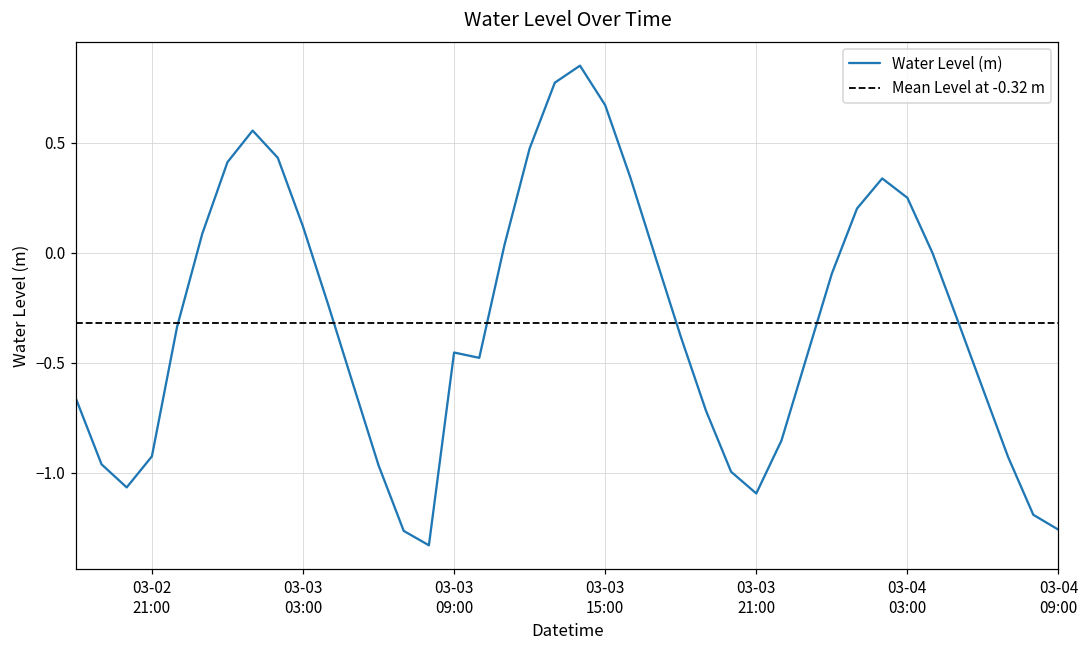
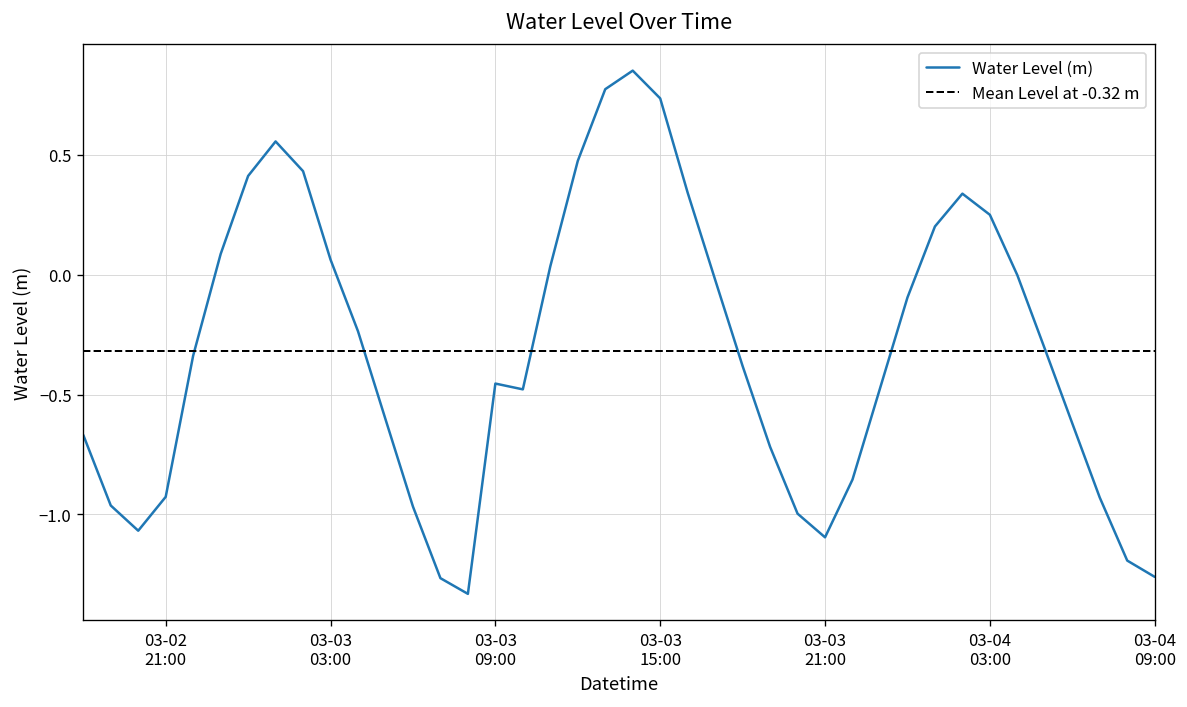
  {
    "03-02 21:00": -0.93,
-   "03-03 03:00": 0.12,
+   "03-03 03:00": 0.06,
    "03-03 09:00": -0.45,
-   "03-03 15:00": 0.67,
+   "03-03 15:00": 0.73,
    "03-03 21:00": -1.10,
    "03-04 03:00": 0.25,
    "03-04 09:00": -1.26
  }
